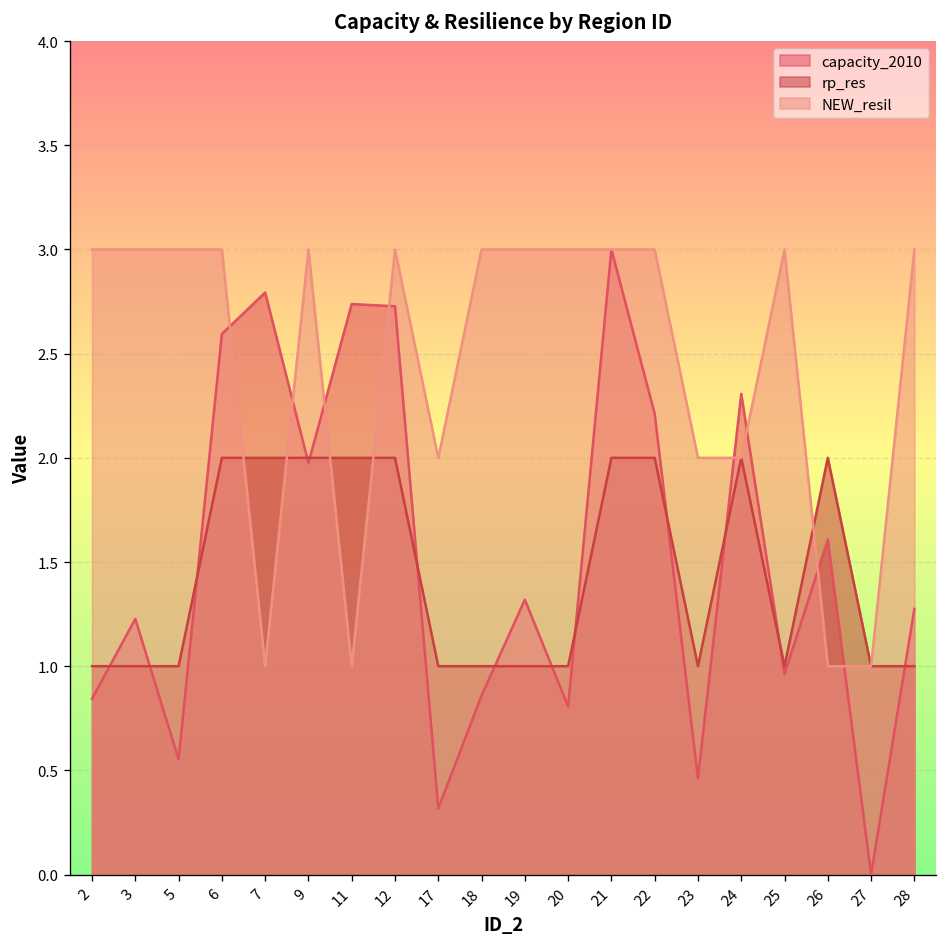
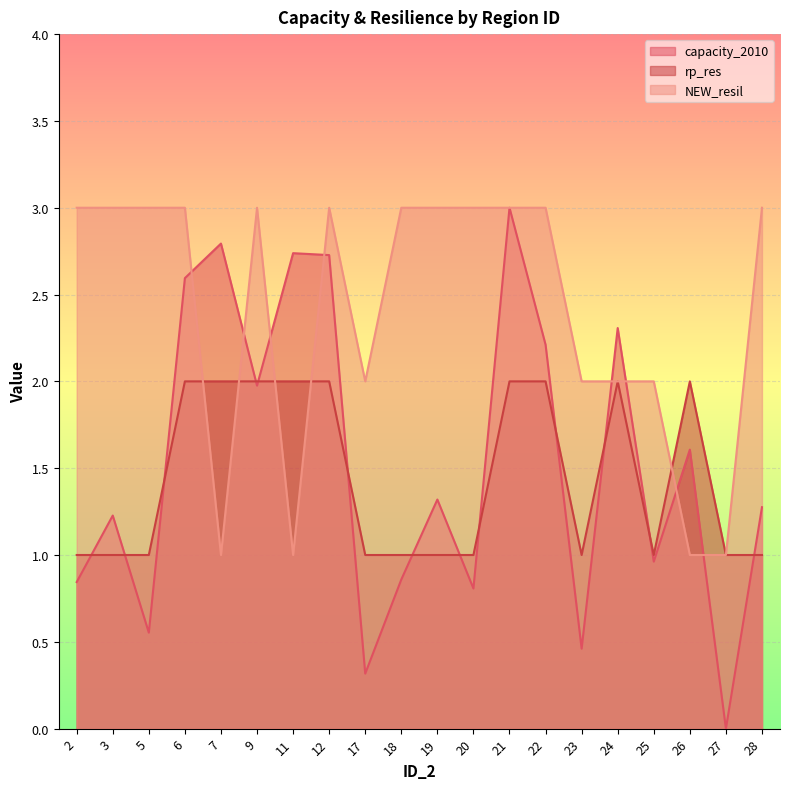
  {
    "NEW_resil": {
      "2": 3,
      "3": 3,
      "5": 3,
      "6": 3,
      "7": 1,
      "9": 3,
      "11": 1,
      "12": 3,
      "17": 2,
      "18": 3,
      "19": 3,
      "20": 3,
      "22": 3,
      "23": 2,
-     "25": 3,
+     "25": 2,
      "26": 1,
      "28": 3
    }
  }
